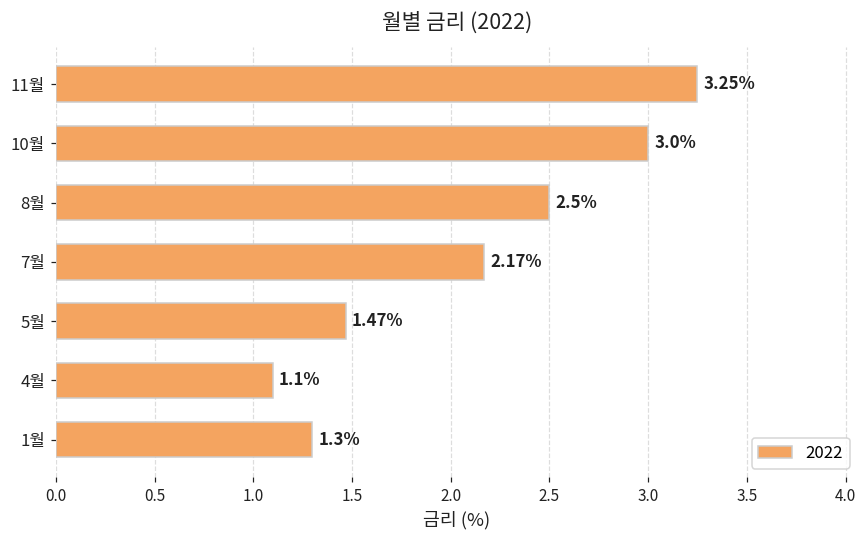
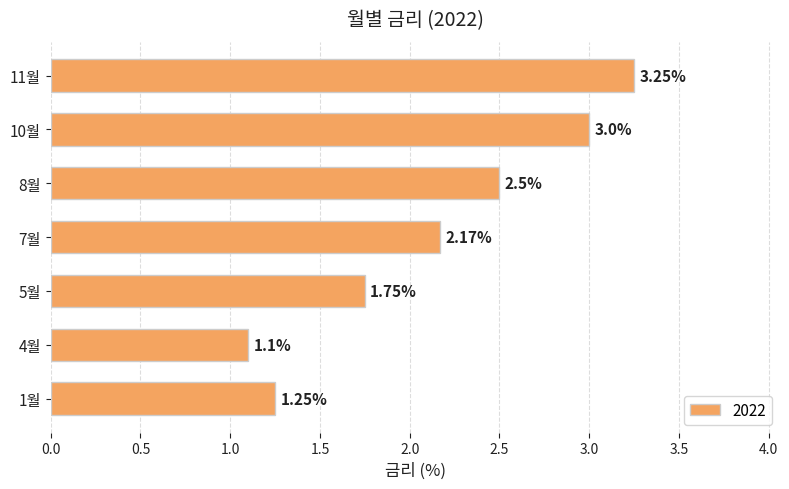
  {
    "11월": "3.25%",
    "10월": "3.0%",
    "8월": "2.5%",
    "7월": "2.17%",
-   "5월": "1.47%",
+   "5월": "1.75%",
    "4월": "1.1%",
-   "1월": "1.3%"
+   "1월": "1.25%"
  }
